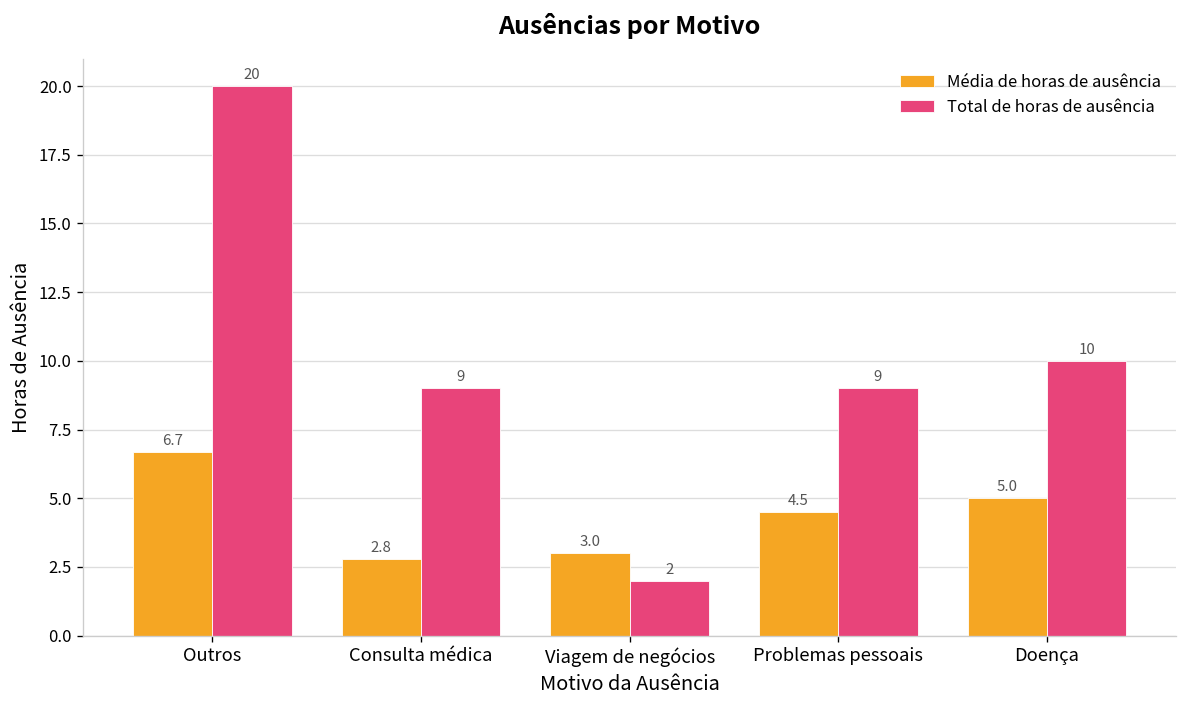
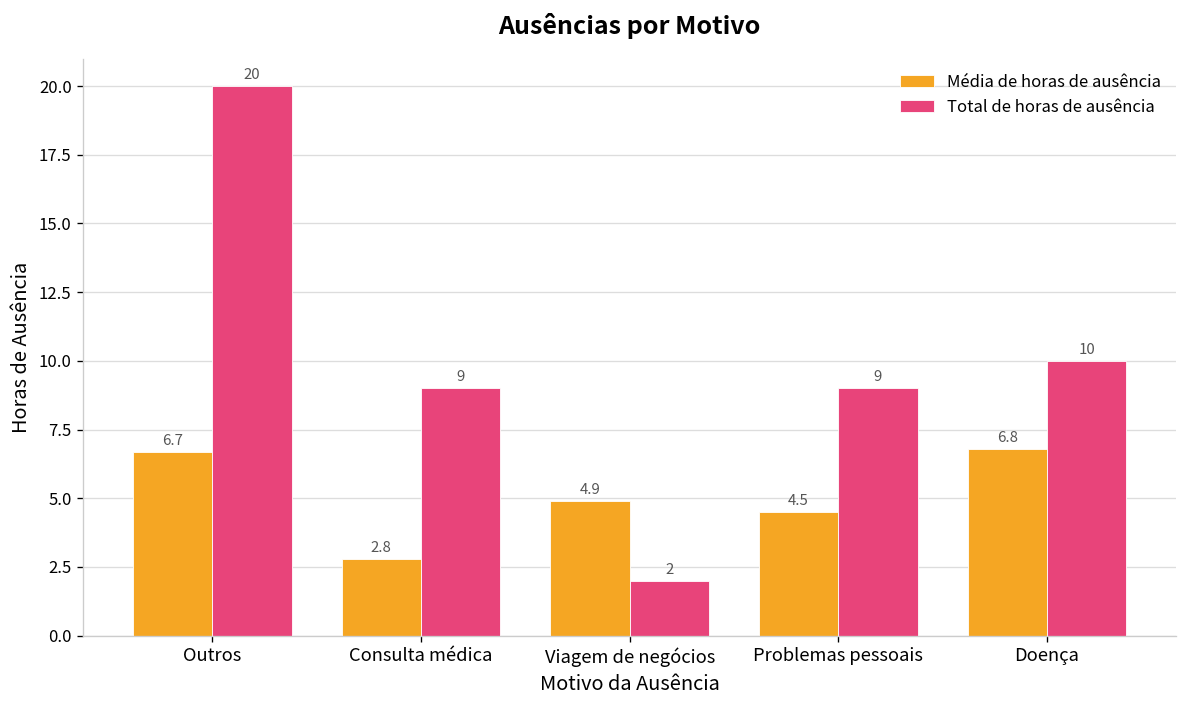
  {
    "Média de horas de ausência": {
      "Outros": 6.7,
      "Consulta médica": 2.8,
-     "Viagem de negócios": 3.0,
+     "Viagem de negócios": 4.9,
      "Problemas pessoais": 4.5,
-     "Doença": 5.0
+     "Doença": 6.8
    },
    "Total de horas de ausência": {
      "Outros": 20,
      "Consulta médica": 9,
      "Viagem de negócios": 2,
      "Problemas pessoais": 9,
      "Doença": 10
    }
  }
